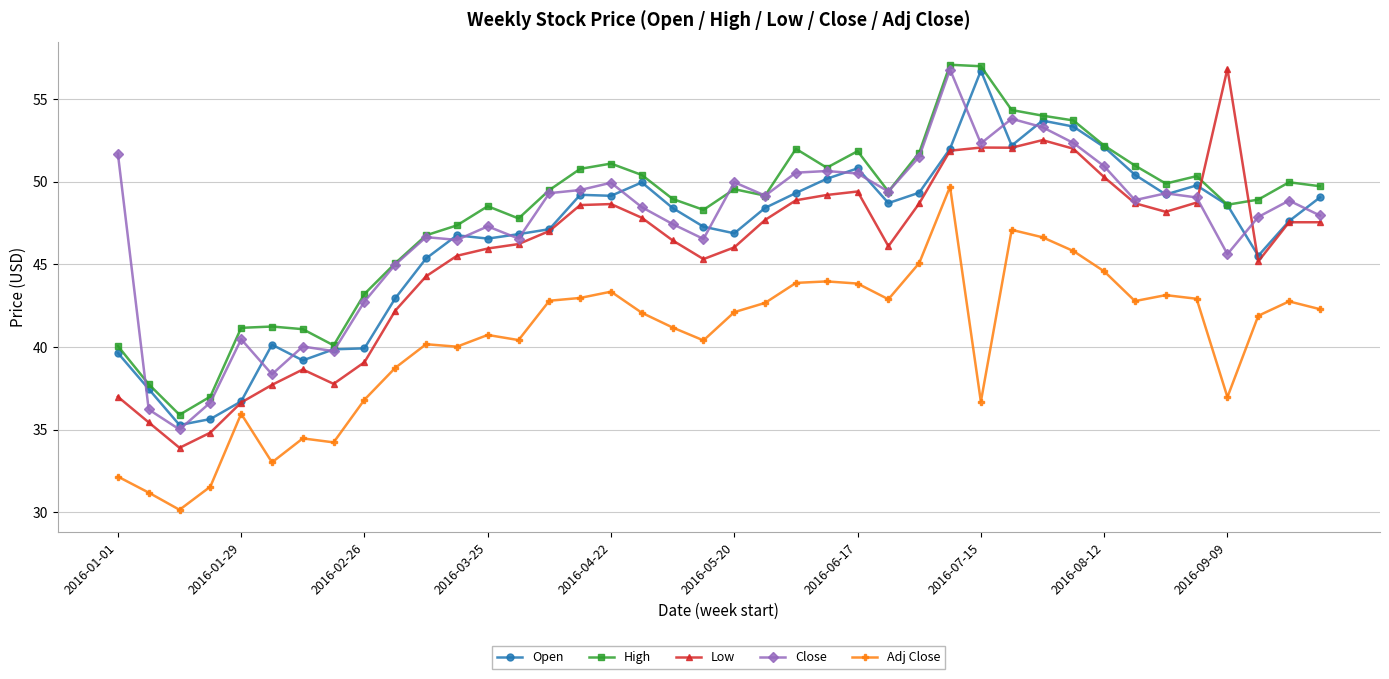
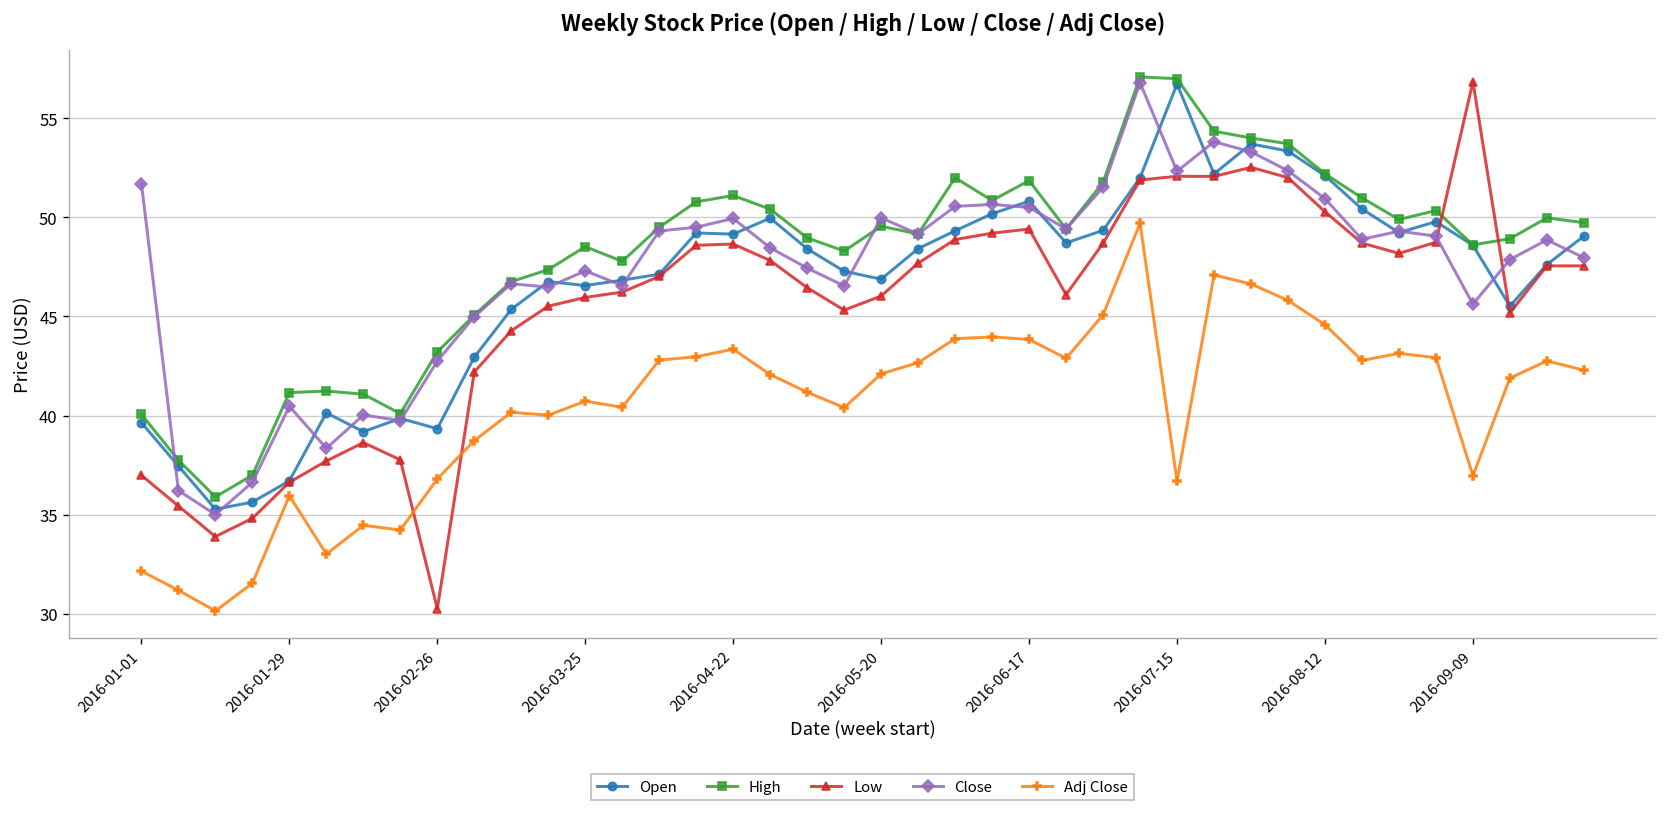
  {
    "Open": {
      "2016-01-01": 39.6,
-     "2016-02-26": 39.9,
+     "2016-02-26": 39.3,
      "2016-03-25": 46.6,
      "2016-04-22": 49.2,
      "2016-05-20": 46.9,
      "2016-06-17": 50.8,
      "2016-07-15": 56.7
    },
    "High": {
      "2016-01-01": 40.1,
      "2016-01-29": 41.2,
      "2016-02-26": 43.2,
      "2016-03-25": 48.5,
      "2016-04-22": 51.1,
      "2016-05-20": 49.6,
      "2016-06-17": 51.9,
      "2016-07-15": 57.0
    },
    "Low": {
      "2016-01-01": 37.0,
-     "2016-02-26": 39.1,
+     "2016-02-26": 30.3,
      "2016-03-25": 46.0,
      "2016-04-22": 48.7,
      "2016-05-20": 46.0,
      "2016-06-17": 49.4,
      "2016-07-15": 52.1,
      "2016-08-12": 50.3,
      "2016-09-09": 56.8
    },
    "Close": {
      "2016-01-01": 51.7,
      "2016-01-29": 40.5,
      "2016-02-26": 42.8,
      "2016-03-25": 47.3,
      "2016-04-22": 49.9,
      "2016-05-20": 50.0,
      "2016-06-17": 50.5,
      "2016-07-15": 52.3,
      "2016-08-12": 50.9,
      "2016-09-09": 45.6
    },
    "Adj Close": {
      "2016-01-01": 32.2,
      "2016-01-29": 36.0,
      "2016-02-26": 36.8,
      "2016-03-25": 40.7,
      "2016-04-22": 43.4,
      "2016-05-20": 42.1,
      "2016-06-17": 43.8,
      "2016-07-15": 36.7,
      "2016-08-12": 44.6,
      "2016-09-09": 37.0
    }
  }
